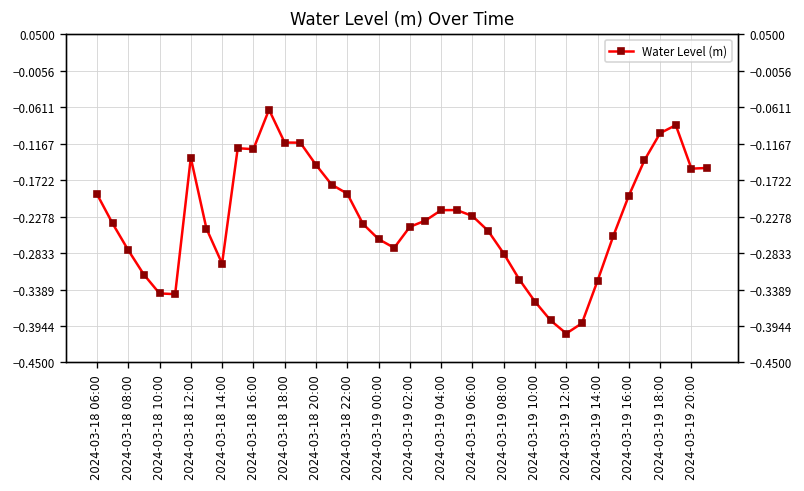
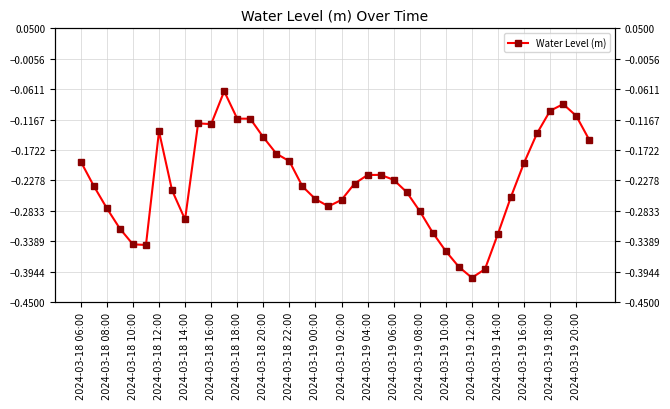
  {
    "2024-03-18 06:00": -0.19,
    "2024-03-18 08:00": -0.28,
    "2024-03-18 10:00": -0.34,
    "2024-03-18 12:00": -0.14,
    "2024-03-18 14:00": -0.30,
    "2024-03-18 16:00": -0.13,
    "2024-03-18 18:00": -0.12,
    "2024-03-18 20:00": -0.15,
    "2024-03-18 22:00": -0.19,
    "2024-03-19 00:00": -0.26,
-   "2024-03-19 02:00": -0.24,
+   "2024-03-19 02:00": -0.26,
    "2024-03-19 04:00": -0.22,
    "2024-03-19 06:00": -0.23,
    "2024-03-19 08:00": -0.28,
    "2024-03-19 10:00": -0.36,
    "2024-03-19 12:00": -0.41,
    "2024-03-19 14:00": -0.33,
    "2024-03-19 16:00": -0.20,
    "2024-03-19 18:00": -0.10,
-   "2024-03-19 20:00": -0.15
+   "2024-03-19 20:00": -0.11
  }
